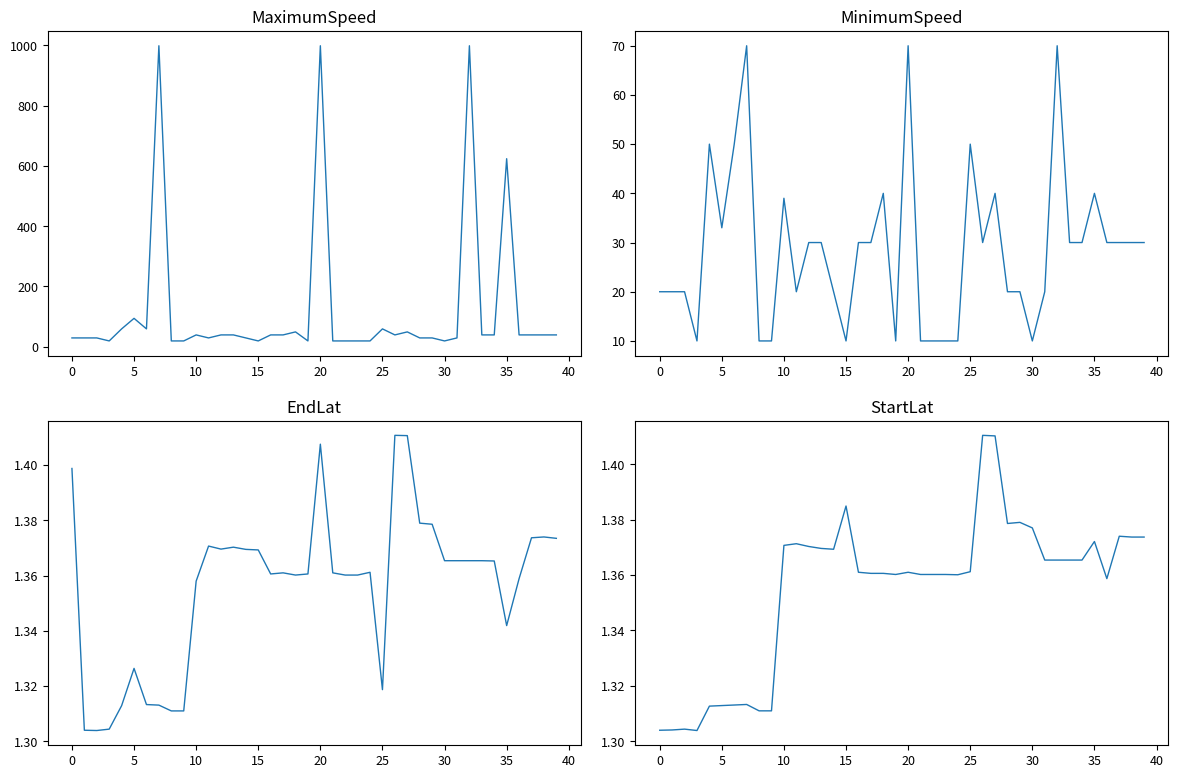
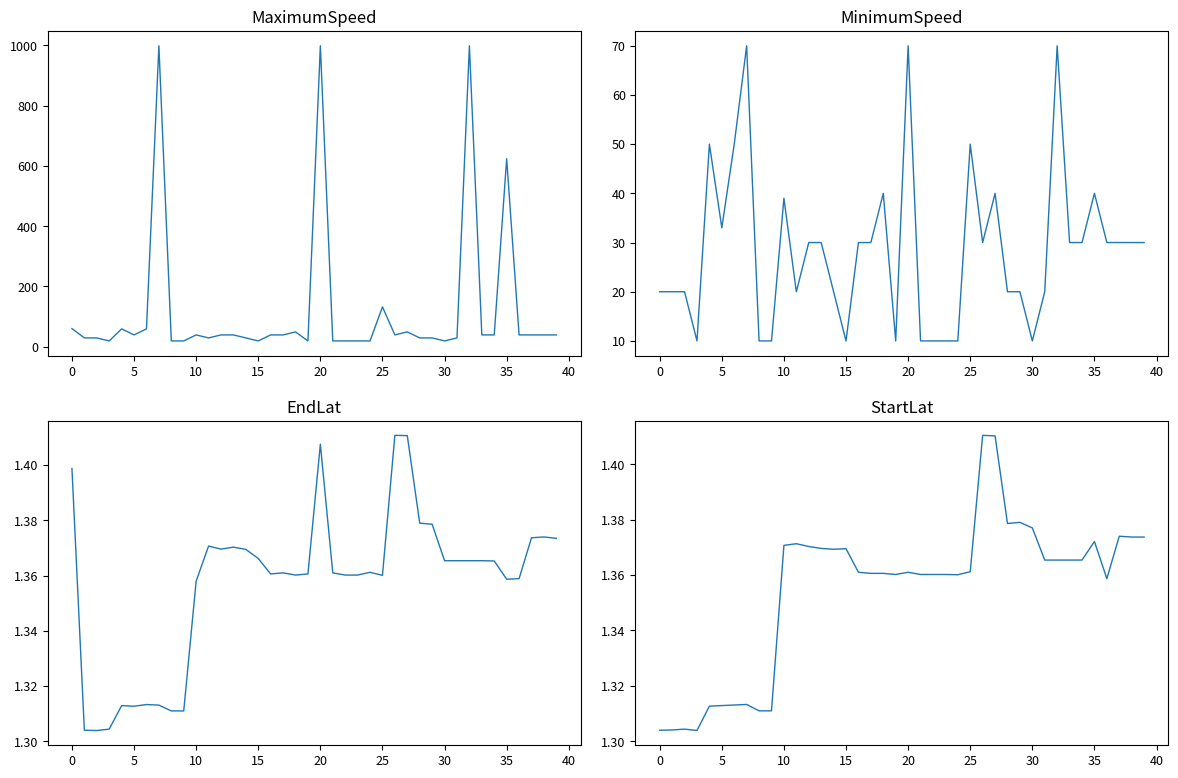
  {
    "MaximumSpeed": {
-     "0": 30,
-     "5": 90,
+     "0": 60,
+     "5": 40,
      "10": 40,
      "15": 20,
      "20": 1000,
-     "25": 60,
+     "25": 130,
      "30": 20,
      "35": 620
    },
    "MinimumSpeed": {
      "0": 20,
      "5": 33,
      "10": 39,
      "15": 10,
      "20": 70,
      "25": 50,
      "30": 10,
      "35": 40
    },
    "EndLat": {
      "0": 1.399,
-     "5": 1.326,
+     "5": 1.313,
      "10": 1.358,
-     "15": 1.369,
+     "15": 1.366,
      "20": 1.408,
-     "25": 1.319,
+     "25": 1.360,
      "30": 1.365,
-     "35": 1.342
+     "35": 1.359
    },
    "StartLat": {
      "0": 1.304,
      "5": 1.313,
      "10": 1.371,
-     "15": 1.385,
+     "15": 1.370,
      "20": 1.361,
      "25": 1.361,
      "30": 1.377,
      "35": 1.372
    }
  }
